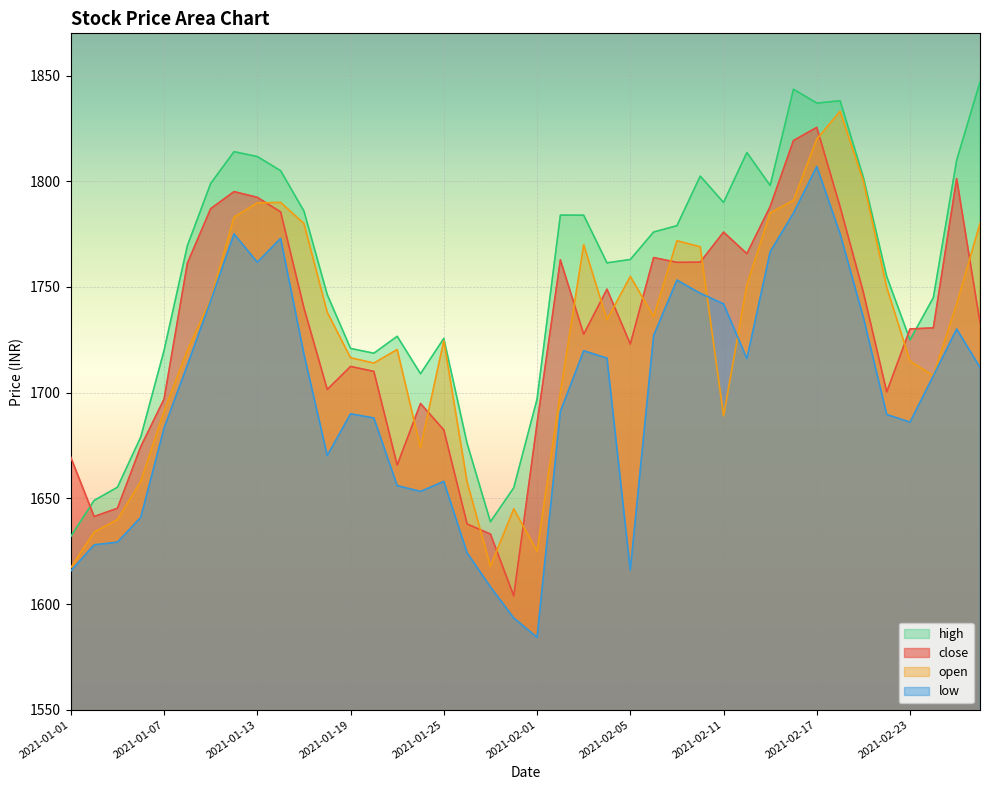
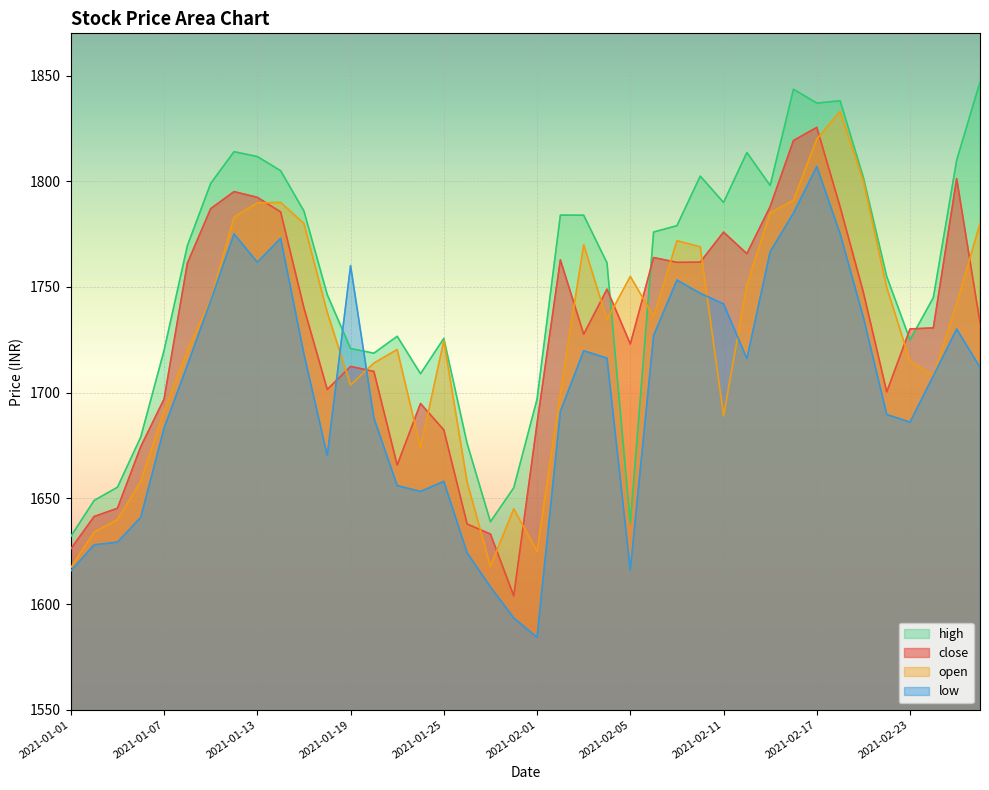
  {
    "high": {
      "2021-01-01": 1632,
      "2021-01-07": 1720,
      "2021-01-13": 1812,
      "2021-01-19": 1721,
      "2021-02-01": 1697,
-     "2021-02-05": 1763,
+     "2021-02-05": 1638,
      "2021-02-11": 1790,
      "2021-02-17": 1837,
      "2021-02-23": 1725
    },
    "close": {
-     "2021-01-01": 1669,
+     "2021-01-01": 1626,
      "2021-01-07": 1697,
      "2021-01-13": 1792,
      "2021-01-19": 1712,
      "2021-01-25": 1682,
      "2021-02-01": 1685,
      "2021-02-05": 1723,
      "2021-02-11": 1776,
      "2021-02-17": 1825,
      "2021-02-23": 1730
    },
    "open": {
      "2021-01-01": 1617,
      "2021-01-07": 1691,
      "2021-01-13": 1790,
-     "2021-01-19": 1717,
+     "2021-01-19": 1704,
      "2021-02-01": 1625,
      "2021-02-05": 1755,
      "2021-02-11": 1689,
      "2021-02-17": 1820,
      "2021-02-23": 1715
    },
    "low": {
      "2021-01-01": 1616,
      "2021-01-07": 1683,
      "2021-01-13": 1762,
-     "2021-01-19": 1690,
+     "2021-01-19": 1760,
      "2021-01-25": 1658,
      "2021-02-01": 1584,
      "2021-02-05": 1616,
      "2021-02-11": 1742,
      "2021-02-17": 1807,
      "2021-02-23": 1686
    }
  }
